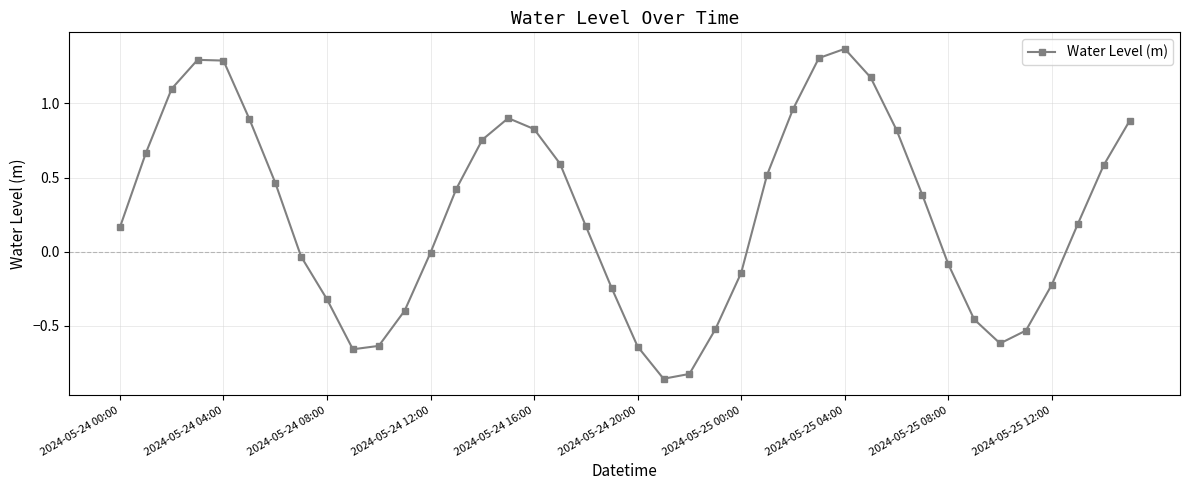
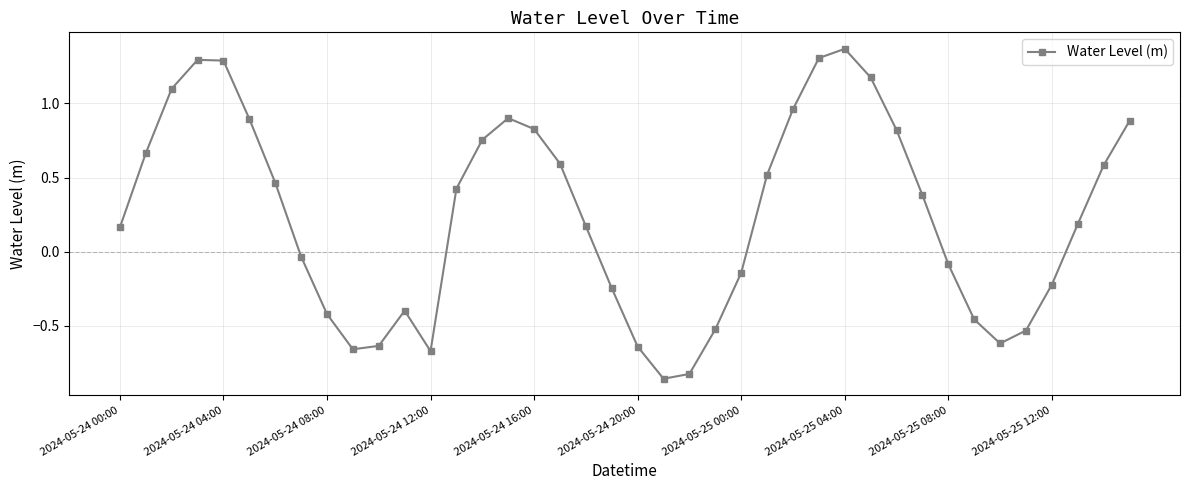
  {
    "2024-05-24 00:00": 0.16,
    "2024-05-24 04:00": 1.29,
-   "2024-05-24 08:00": -0.32,
-   "2024-05-24 12:00": -0.01,
+   "2024-05-24 08:00": -0.42,
+   "2024-05-24 12:00": -0.67,
    "2024-05-24 16:00": 0.83,
    "2024-05-24 20:00": -0.64,
    "2024-05-25 00:00": -0.14,
    "2024-05-25 04:00": 1.37,
    "2024-05-25 08:00": -0.08,
    "2024-05-25 12:00": -0.22
  }
